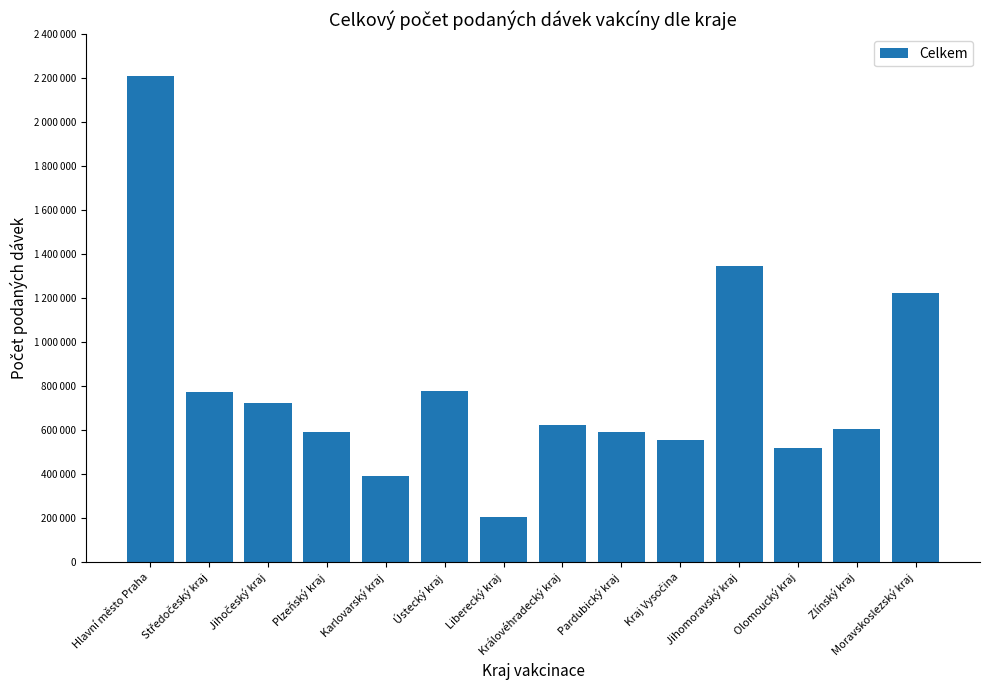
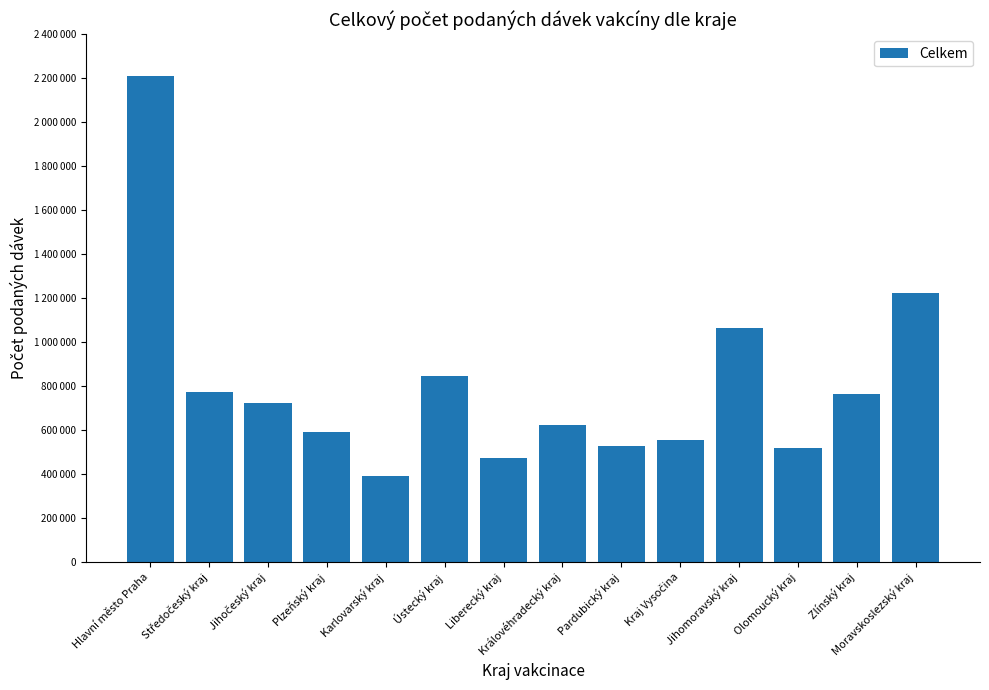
  {
    "Hlavní město Praha": 2210000,
    "Středočeský kraj": 770000,
    "Jihočeský kraj": 720000,
    "Plzeňský kraj": 590000,
    "Karlovarský kraj": 390000,
-   "Ústecký kraj": 780000,
-   "Liberecký kraj": 210000,
+   "Ústecký kraj": 850000,
+   "Liberecký kraj": 470000,
    "Královéhradecký kraj": 620000,
-   "Pardubický kraj": 590000,
+   "Pardubický kraj": 530000,
    "Kraj Vysočina": 550000,
-   "Jihomoravský kraj": 1340000,
+   "Jihomoravský kraj": 1060000,
    "Olomoucký kraj": 520000,
-   "Zlínský kraj": 610000,
+   "Zlínský kraj": 760000,
    "Moravskoslezský kraj": 1220000
  }
